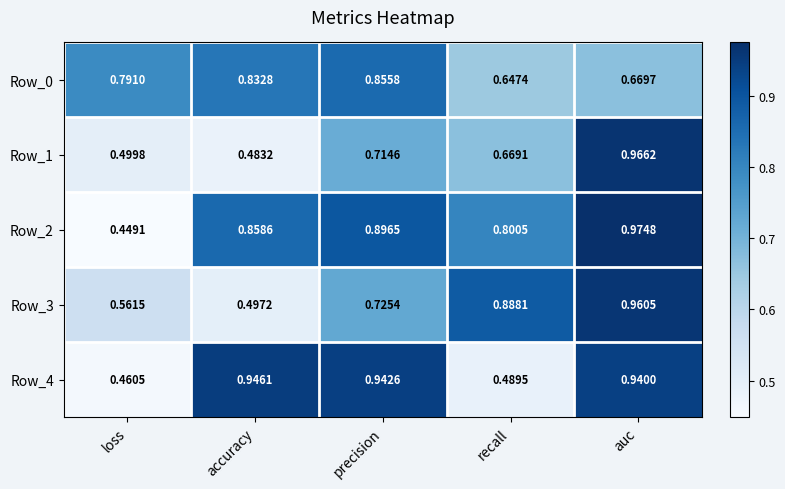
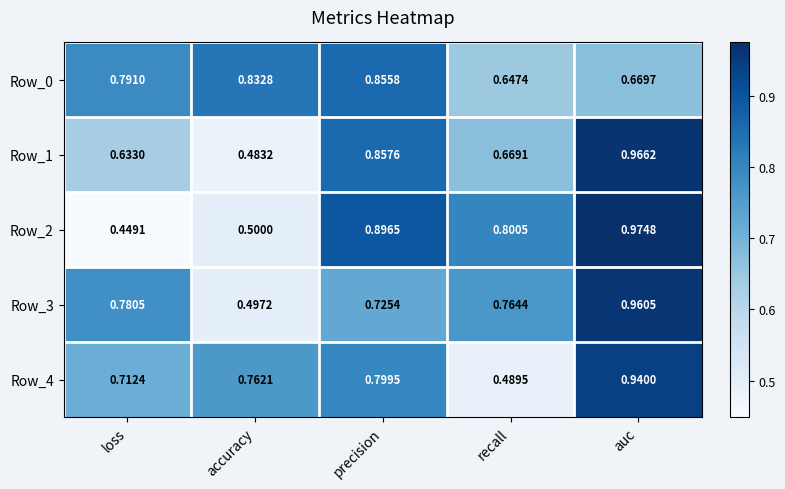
  {
    "Row_0": {
      "loss": 0.7910,
      "accuracy": 0.8328,
      "precision": 0.8558,
      "recall": 0.6474,
      "auc": 0.6697
    },
    "Row_1": {
-     "loss": 0.4998,
+     "loss": 0.6330,
      "accuracy": 0.4832,
-     "precision": 0.7146,
+     "precision": 0.8576,
      "recall": 0.6691,
      "auc": 0.9662
    },
    "Row_2": {
      "loss": 0.4491,
-     "accuracy": 0.8586,
+     "accuracy": 0.5000,
      "precision": 0.8965,
      "recall": 0.8005,
      "auc": 0.9748
    },
    "Row_3": {
-     "loss": 0.5615,
+     "loss": 0.7805,
      "accuracy": 0.4972,
      "precision": 0.7254,
-     "recall": 0.8881,
+     "recall": 0.7644,
      "auc": 0.9605
    },
    "Row_4": {
-     "loss": 0.4605,
-     "accuracy": 0.9461,
-     "precision": 0.9426,
+     "loss": 0.7124,
+     "accuracy": 0.7621,
+     "precision": 0.7995,
      "recall": 0.4895,
      "auc": 0.9400
    }
  }
